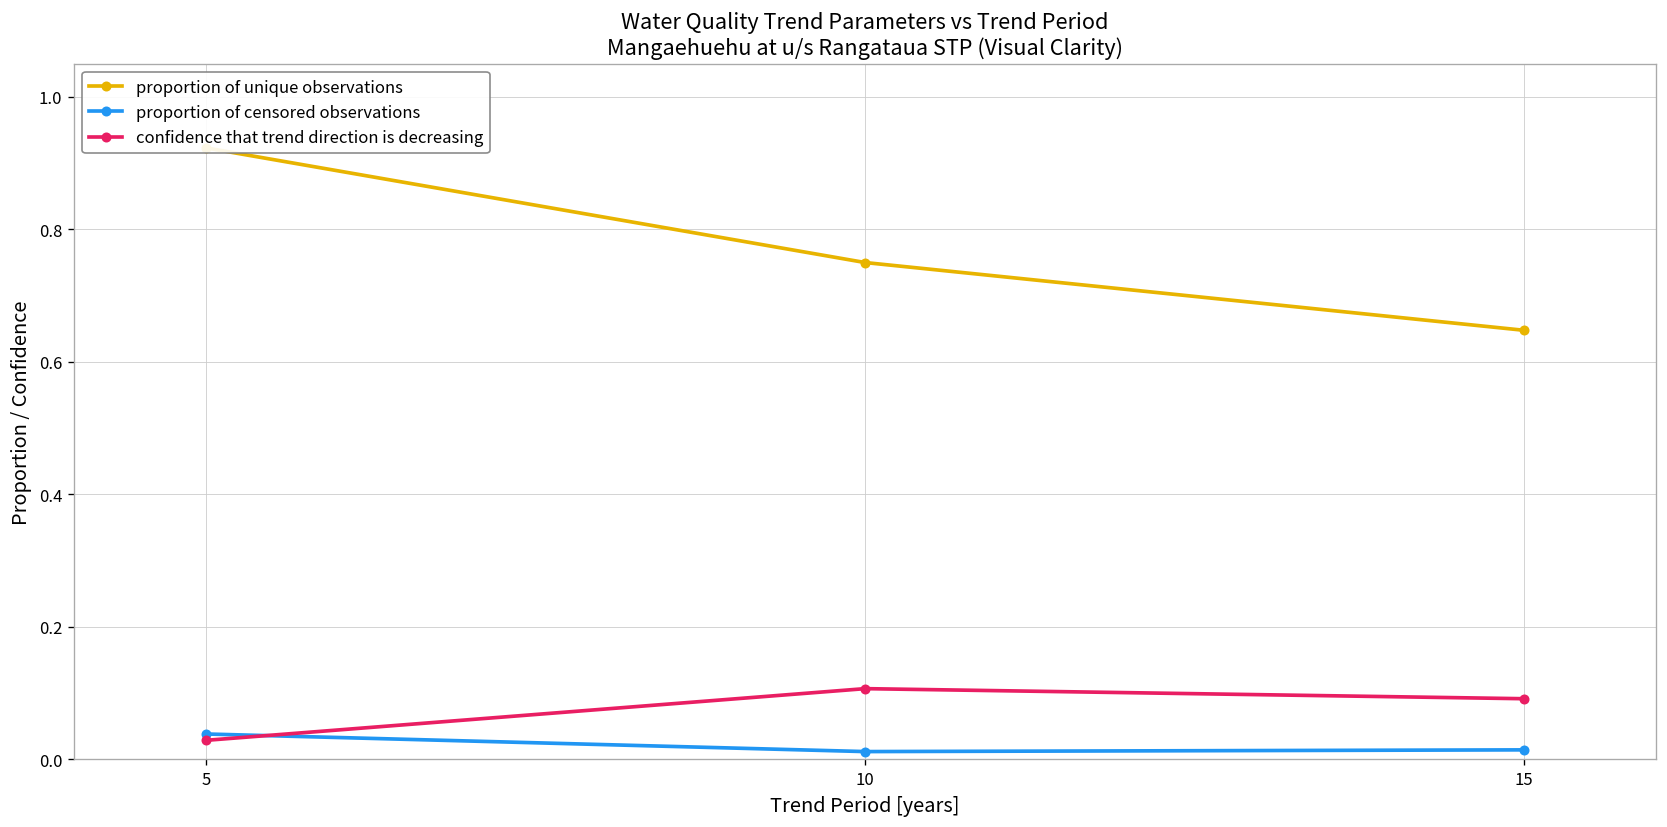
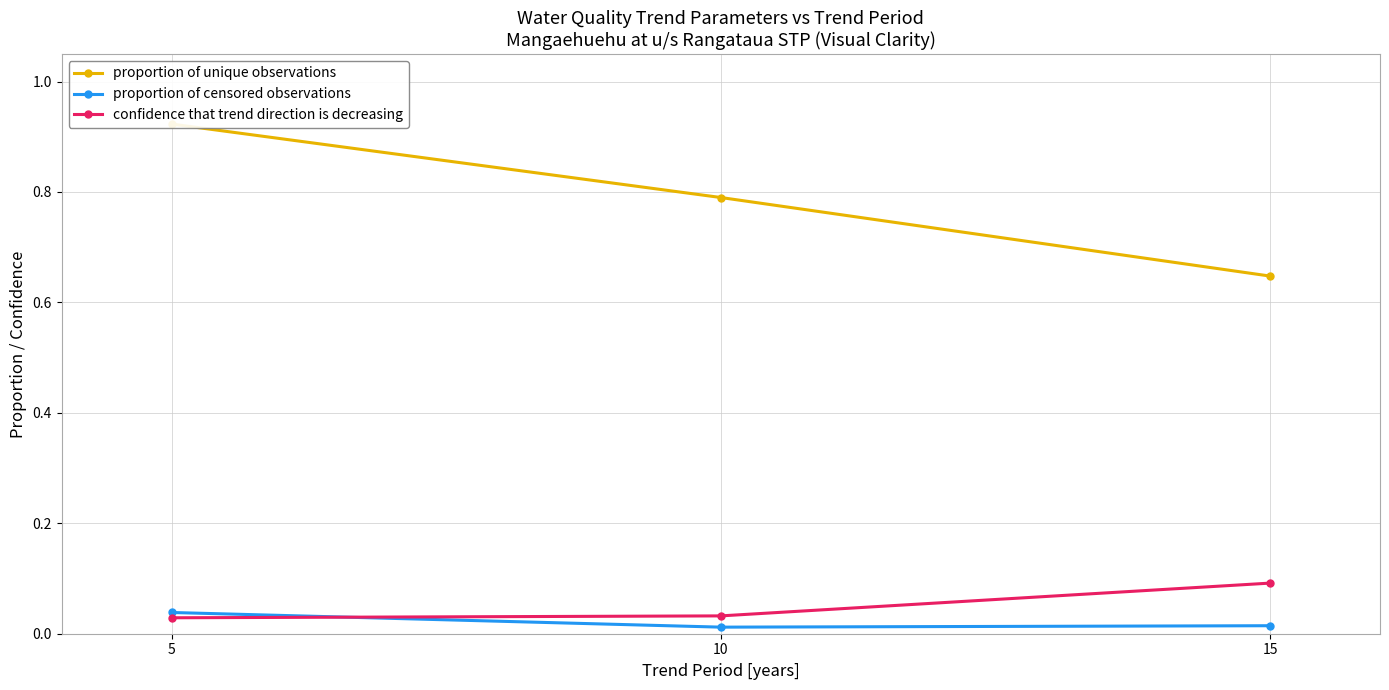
  {
    "proportion of unique observations": {
-     "10": 0.75,
+     "10": 0.79,
      "15": 0.65
    },
    "proportion of censored observations": {
      "5": 0.04,
      "10": 0.01,
      "15": 0.01
    },
    "confidence that trend direction is decreasing": {
      "5": 0.03,
-     "10": 0.11,
+     "10": 0.03,
      "15": 0.09
    }
  }
